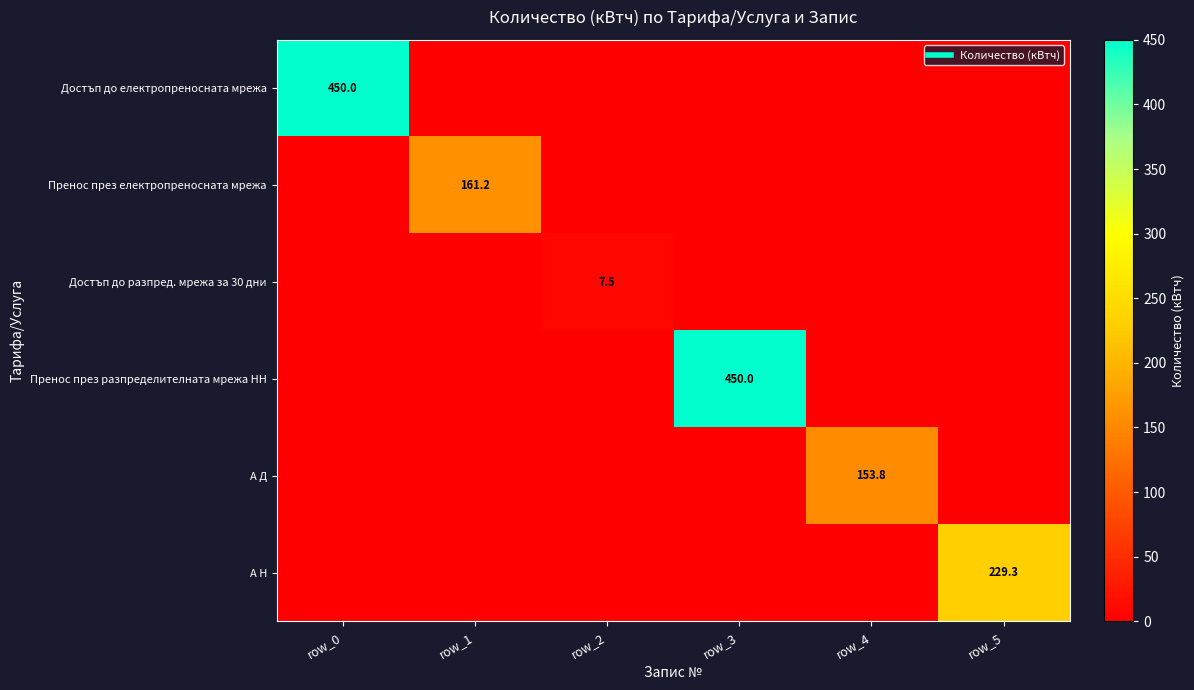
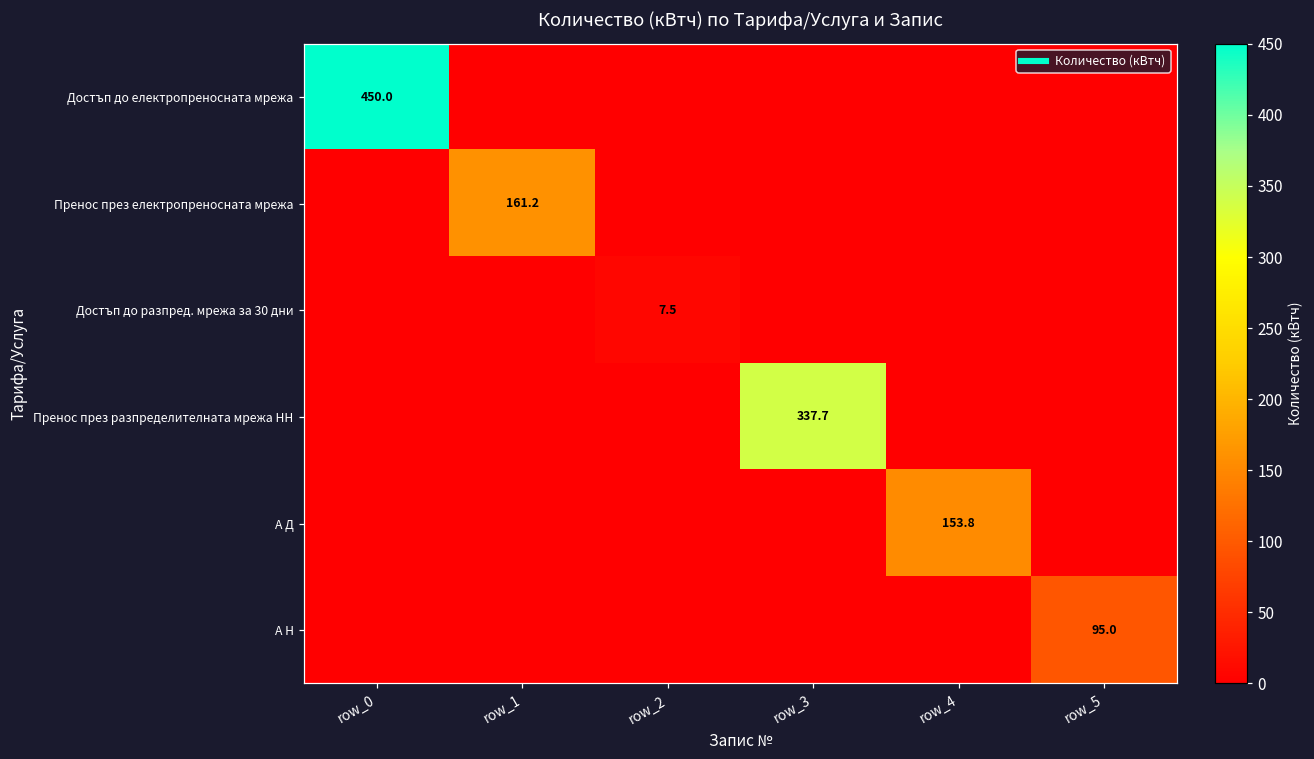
  {
    "Достъп до електропреносната мрежа": {
      "row_0": 450.0
    },
    "Пренос през електропреносната мрежа": {
      "row_1": 161.2
    },
    "Достъп до разпред. мрежа за 30 дни": {
      "row_2": 7.5
    },
    "Пренос през разпределителната мрежа НН": {
-     "row_3": 450.0
+     "row_3": 337.7
    },
    "А Д": {
      "row_4": 153.8
    },
    "А Н": {
-     "row_5": 229.3
+     "row_5": 95.0
    }
  }
